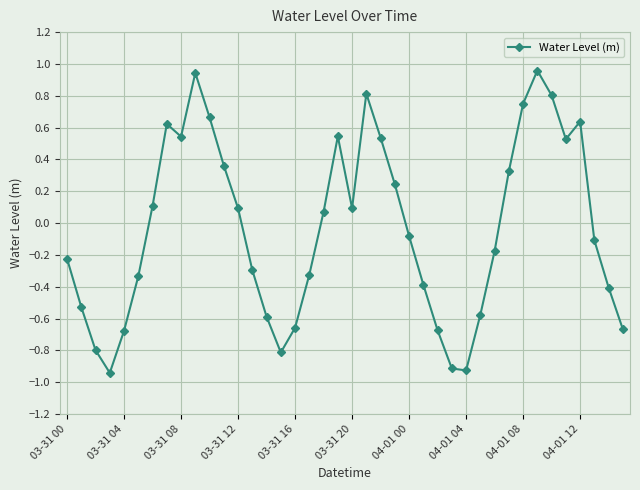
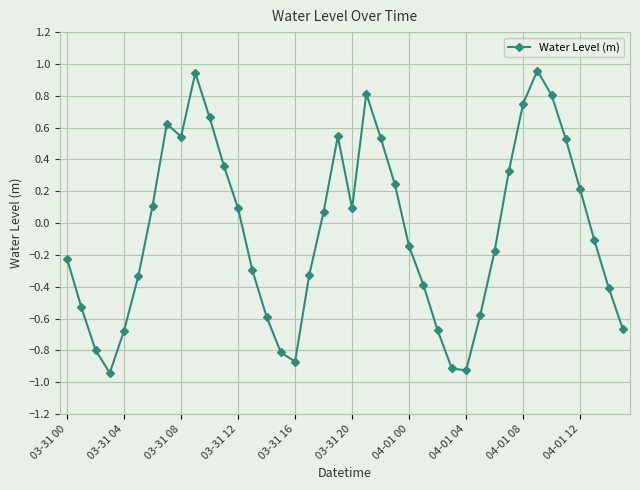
  {
    "03-31 00": -0.22,
    "03-31 04": -0.68,
    "03-31 08": 0.54,
    "03-31 12": 0.09,
-   "03-31 16": -0.66,
+   "03-31 16": -0.87,
    "03-31 20": 0.09,
-   "04-01 00": -0.08,
+   "04-01 00": -0.15,
    "04-01 04": -0.93,
    "04-01 08": 0.75,
-   "04-01 12": 0.64
+   "04-01 12": 0.21
  }
